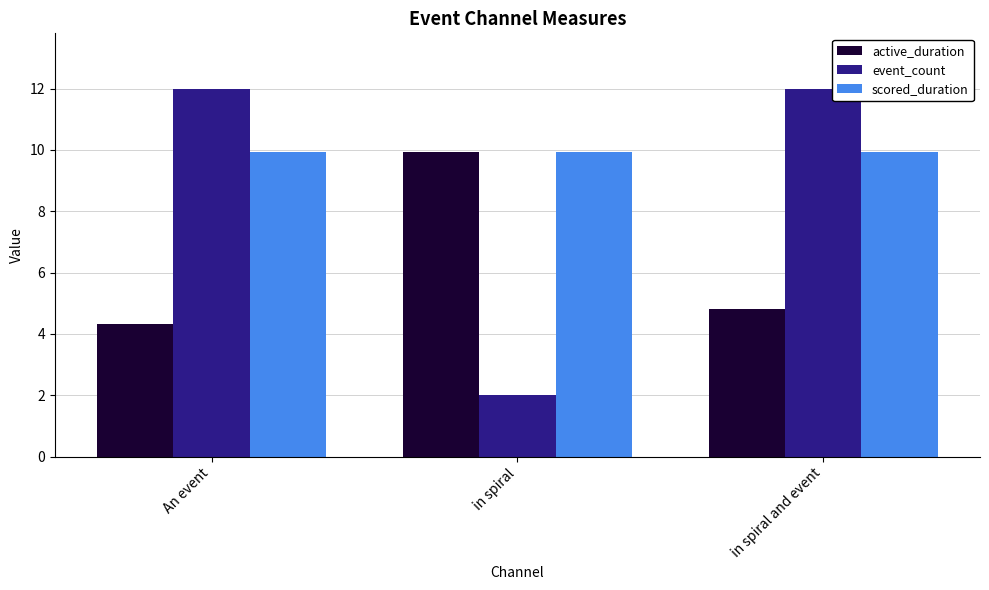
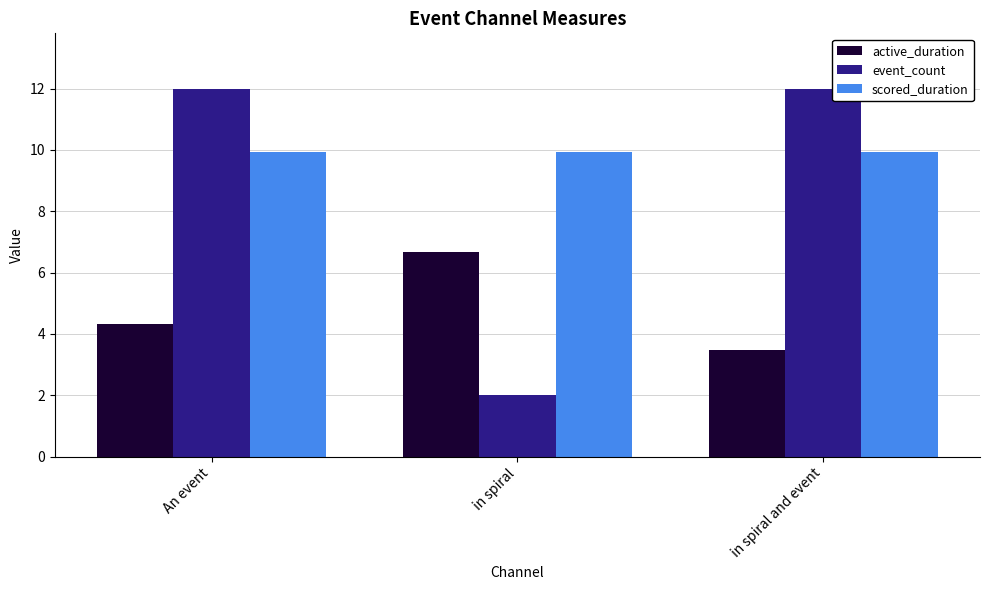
  {
    "active_duration": {
      "An event": 4.3,
-     "in spiral": 9.9,
-     "in spiral and event": 4.8
+     "in spiral": 6.7,
+     "in spiral and event": 3.5
    },
    "event_count": {
      "An event": 12.0,
      "in spiral": 2.0,
      "in spiral and event": 12.0
    },
    "scored_duration": {
      "An event": 9.9,
      "in spiral": 9.9,
      "in spiral and event": 9.9
    }
  }
